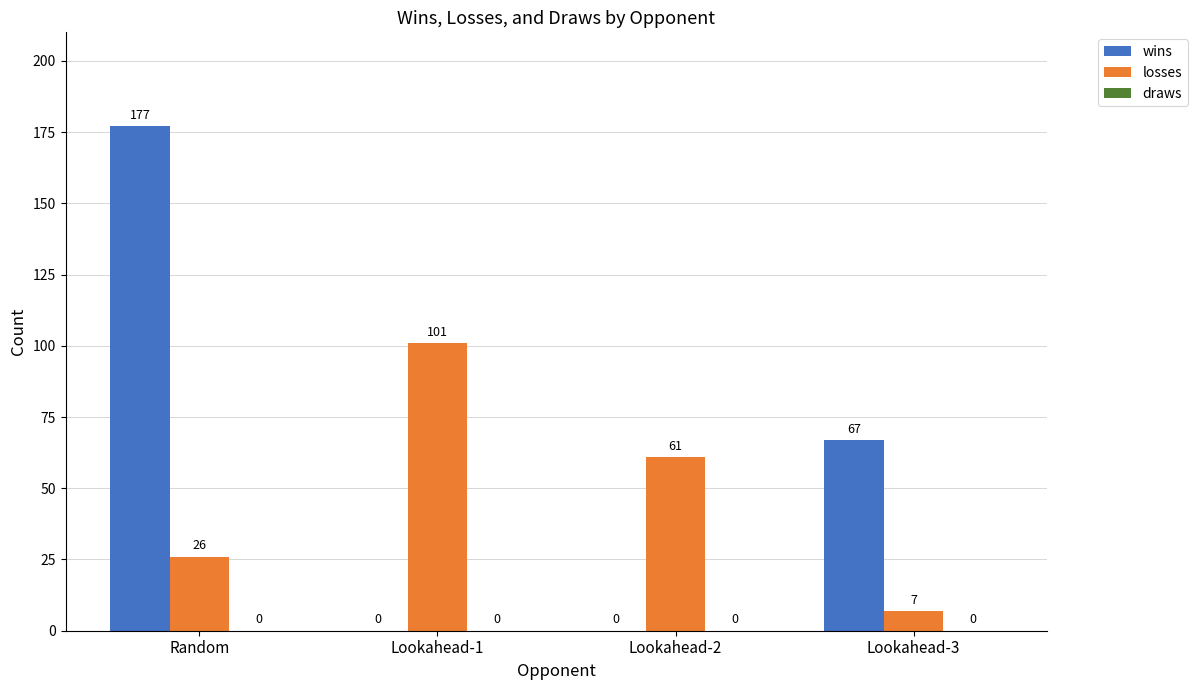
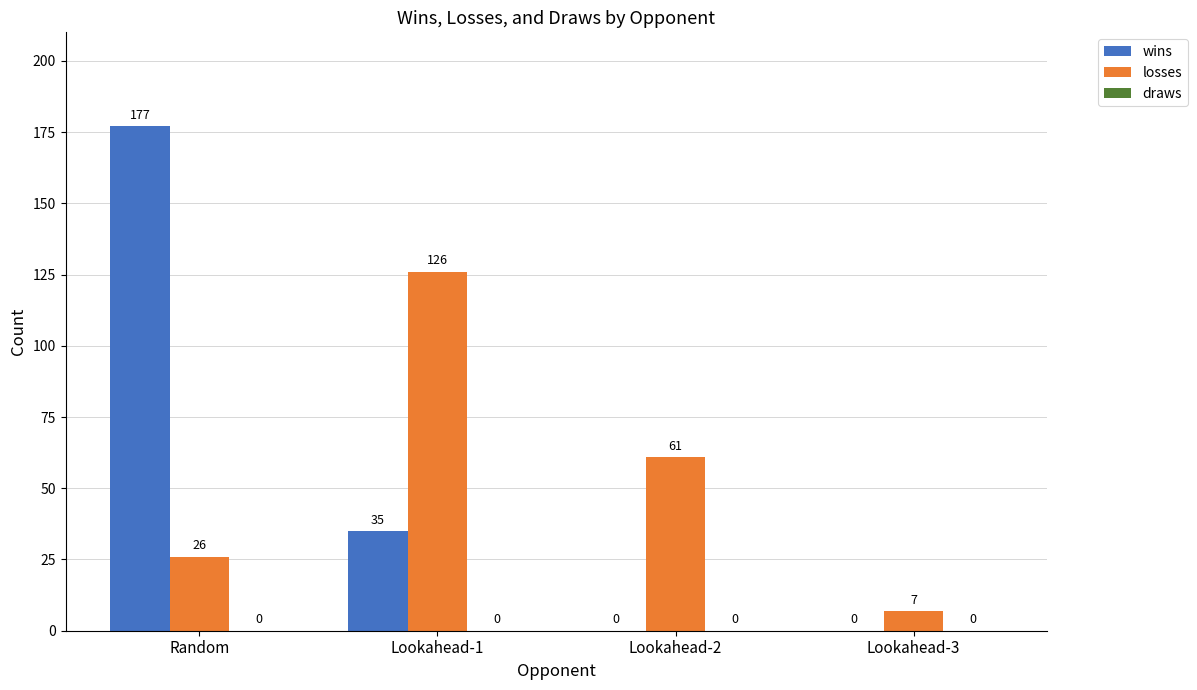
  {
    "wins": {
      "Random": 177,
-     "Lookahead-1": 0,
+     "Lookahead-1": 35,
      "Lookahead-2": 0,
-     "Lookahead-3": 67
+     "Lookahead-3": 0
    },
    "losses": {
      "Random": 26,
-     "Lookahead-1": 101,
+     "Lookahead-1": 126,
      "Lookahead-2": 61,
      "Lookahead-3": 7
    },
    "draws": {
      "Random": 0,
      "Lookahead-1": 0,
      "Lookahead-2": 0,
      "Lookahead-3": 0
    }
  }
